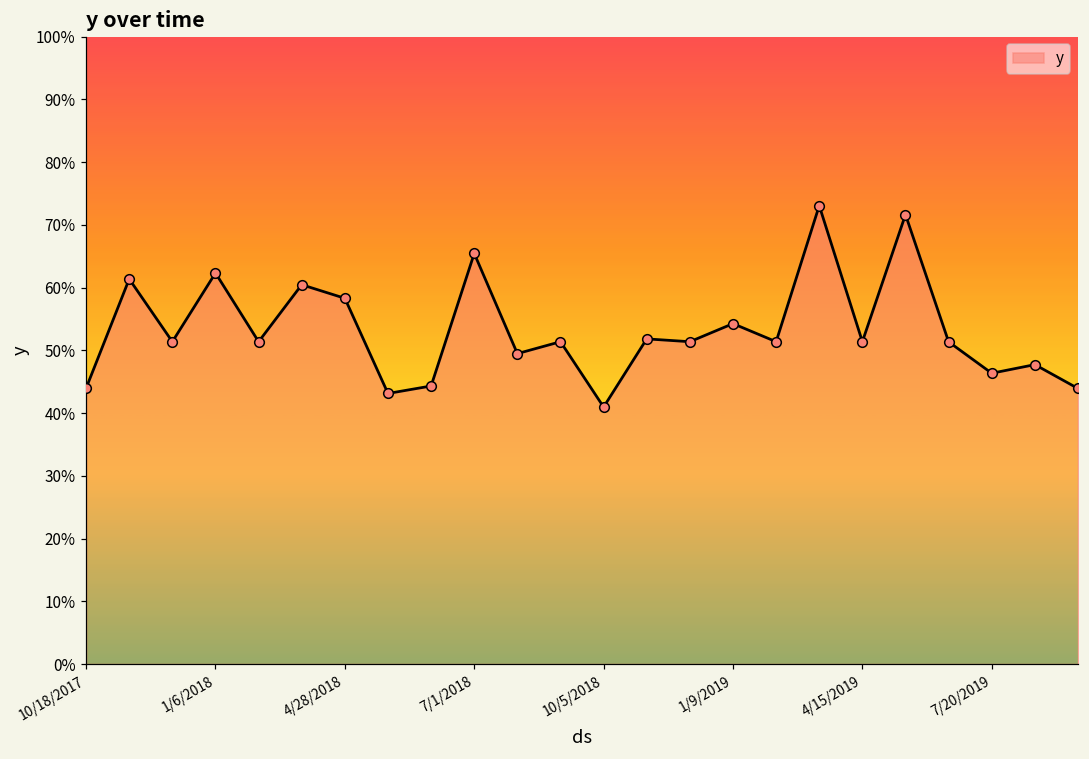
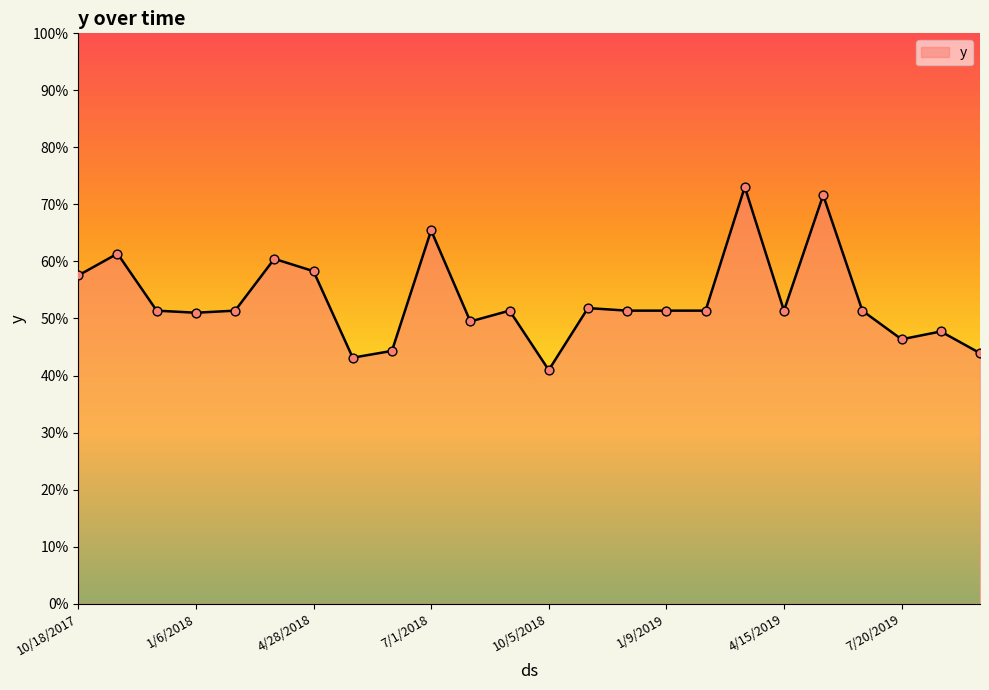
  {
-   "10/18/2017": "44%",
-   "1/6/2018": "62%",
+   "10/18/2017": "58%",
+   "1/6/2018": "51%",
    "4/28/2018": "58%",
    "7/1/2018": "65%",
    "10/5/2018": "41%",
-   "1/9/2019": "54%",
+   "1/9/2019": "51%",
    "4/15/2019": "51%",
    "7/20/2019": "46%"
  }
